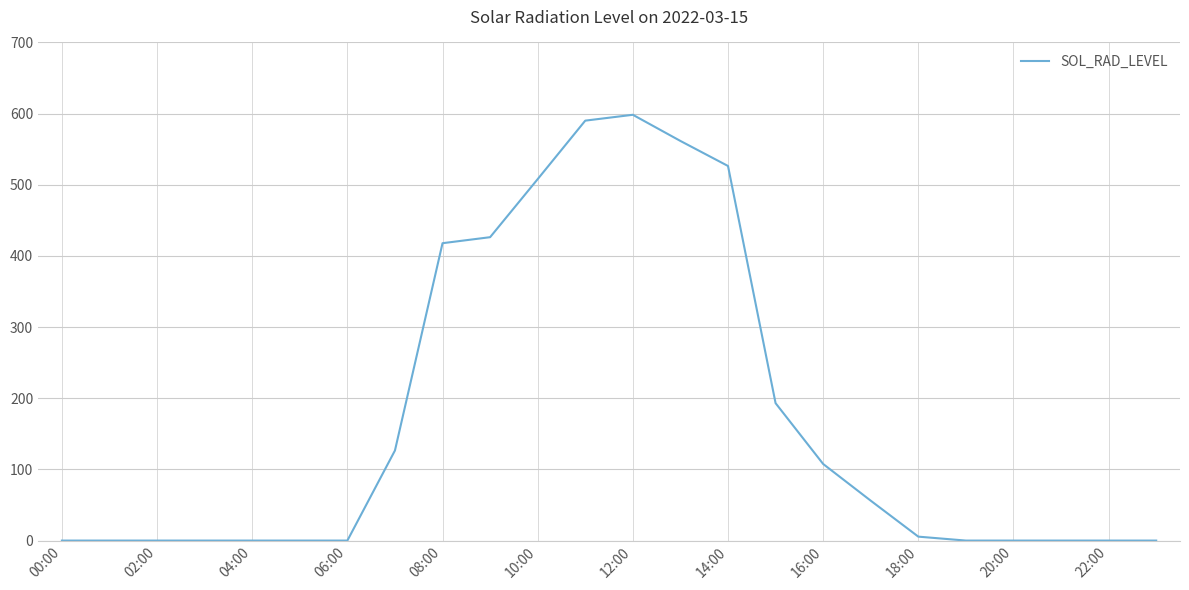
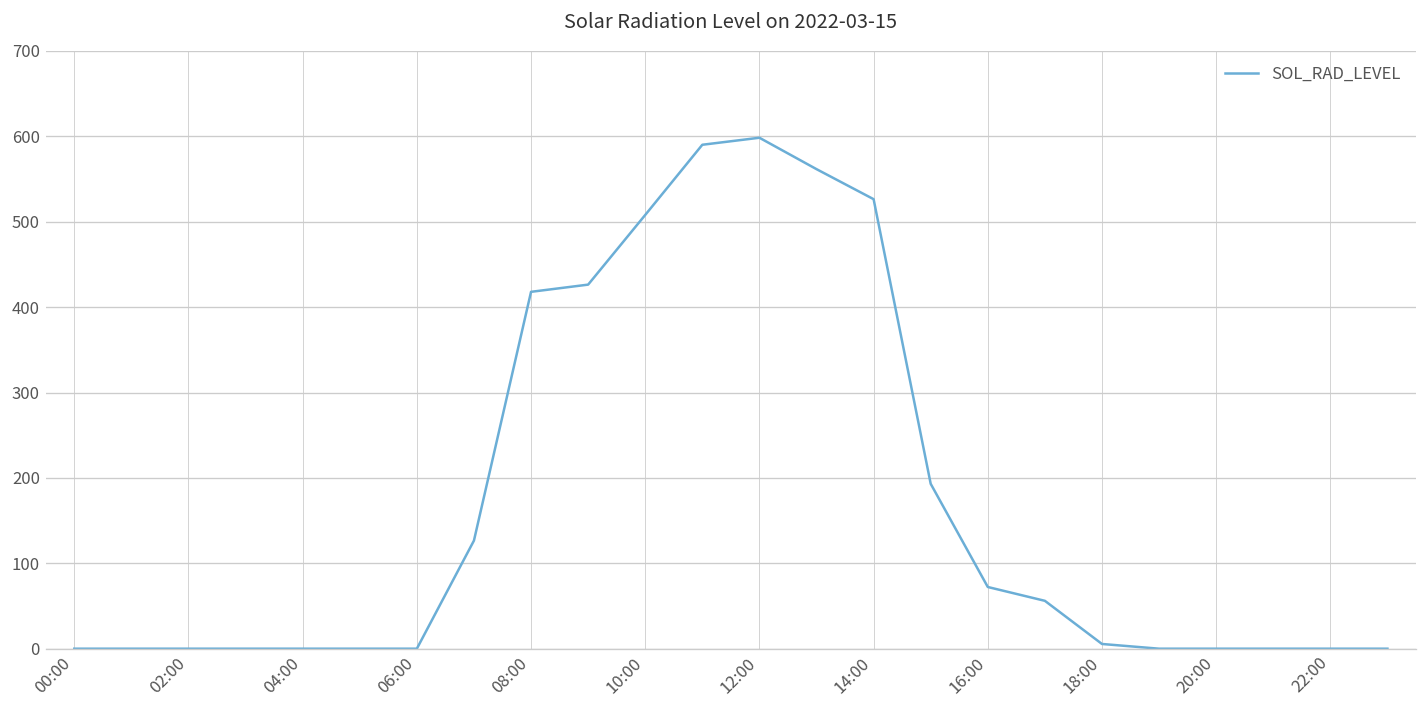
  {
    "00:00": 0,
    "02:00": 0,
    "04:00": 0,
    "06:00": 0,
    "08:00": 420,
    "10:00": 510,
    "12:00": 600,
    "14:00": 530,
-   "16:00": 110,
+   "16:00": 70,
    "18:00": 10,
    "20:00": 0,
    "22:00": 0
  }
